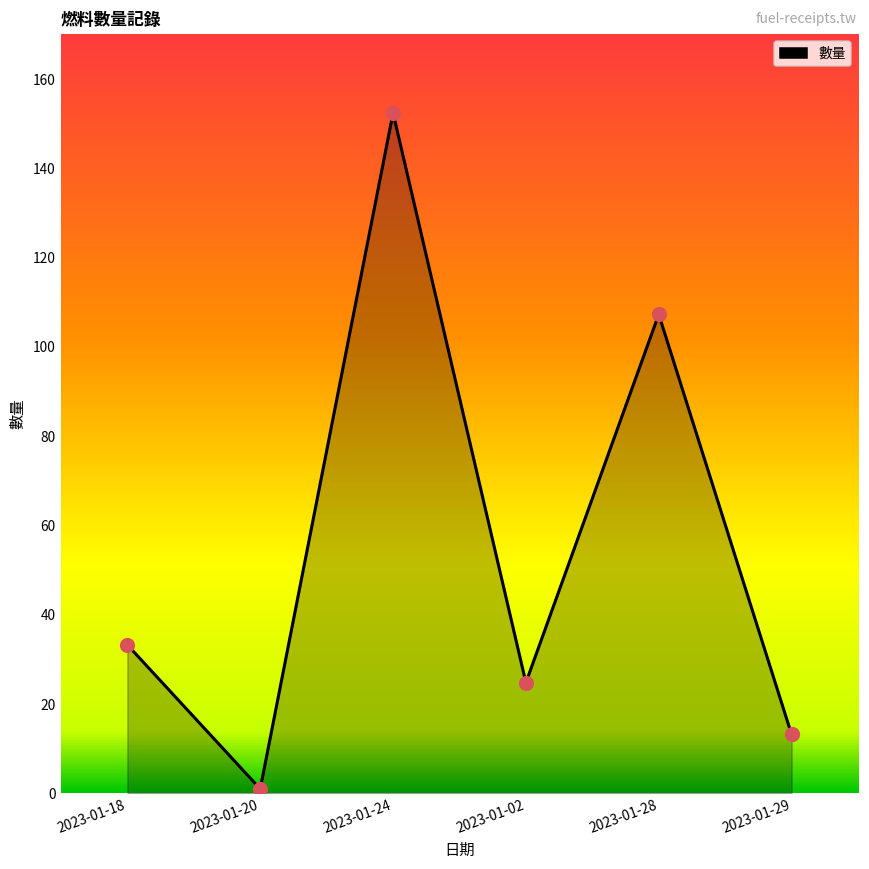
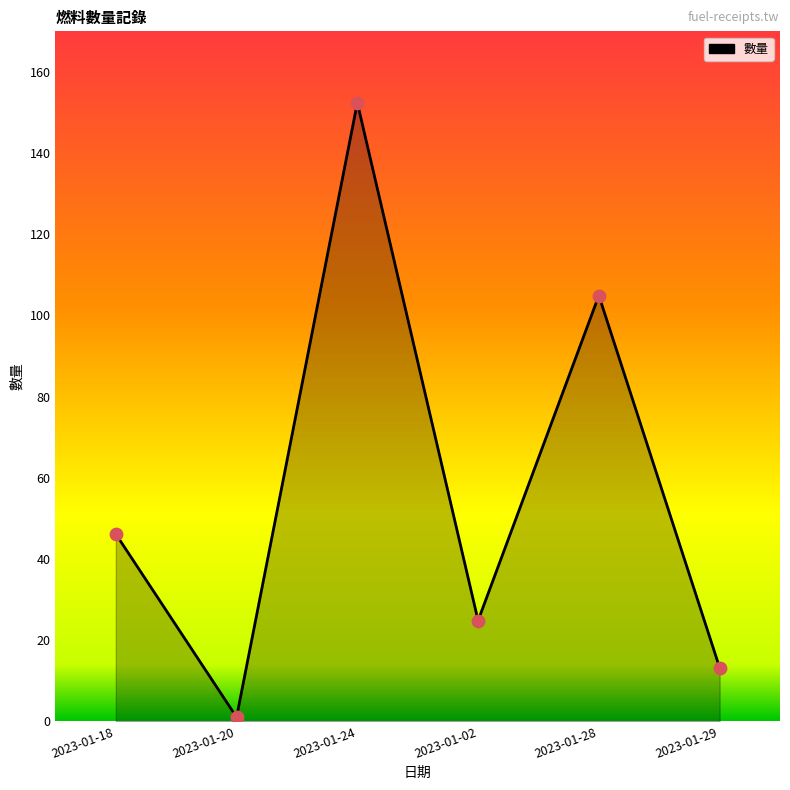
  {
-   "2023-01-18": 33,
+   "2023-01-18": 46,
    "2023-01-20": 1,
    "2023-01-24": 152,
    "2023-01-02": 25,
-   "2023-01-28": 107,
+   "2023-01-28": 105,
    "2023-01-29": 13
  }
